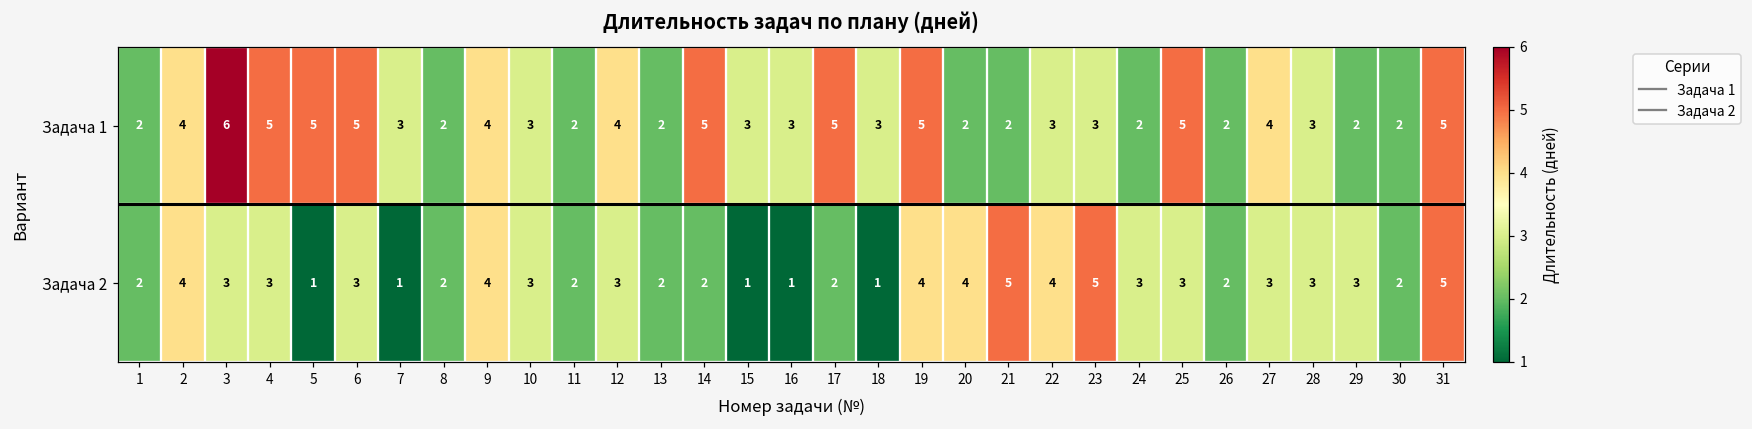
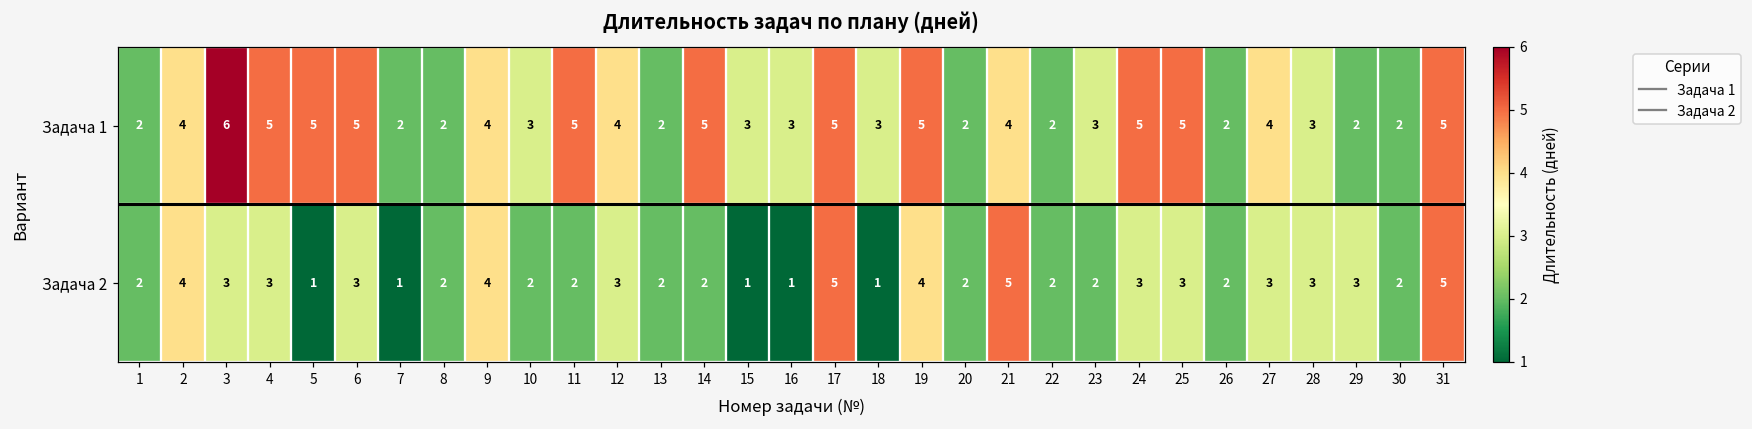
  {
    "Задача 1": {
      "1": 2,
      "2": 4,
      "3": 6,
      "4": 5,
      "5": 5,
      "6": 5,
-     "7": 3,
+     "7": 2,
      "8": 2,
      "9": 4,
      "10": 3,
-     "11": 2,
+     "11": 5,
      "12": 4,
      "13": 2,
      "14": 5,
      "15": 3,
      "16": 3,
      "17": 5,
      "18": 3,
      "19": 5,
      "20": 2,
-     "21": 2,
-     "22": 3,
+     "21": 4,
+     "22": 2,
      "23": 3,
-     "24": 2,
+     "24": 5,
      "25": 5,
      "26": 2,
      "27": 4,
      "28": 3,
      "29": 2,
      "30": 2,
      "31": 5
    },
    "Задача 2": {
      "1": 2,
      "2": 4,
      "3": 3,
      "4": 3,
      "5": 1,
      "6": 3,
      "7": 1,
      "8": 2,
      "9": 4,
-     "10": 3,
+     "10": 2,
      "11": 2,
      "12": 3,
      "13": 2,
      "14": 2,
      "15": 1,
      "16": 1,
-     "17": 2,
+     "17": 5,
      "18": 1,
      "19": 4,
-     "20": 4,
+     "20": 2,
      "21": 5,
-     "22": 4,
-     "23": 5,
+     "22": 2,
+     "23": 2,
      "24": 3,
      "25": 3,
      "26": 2,
      "27": 3,
      "28": 3,
      "29": 3,
      "30": 2,
      "31": 5
    }
  }
